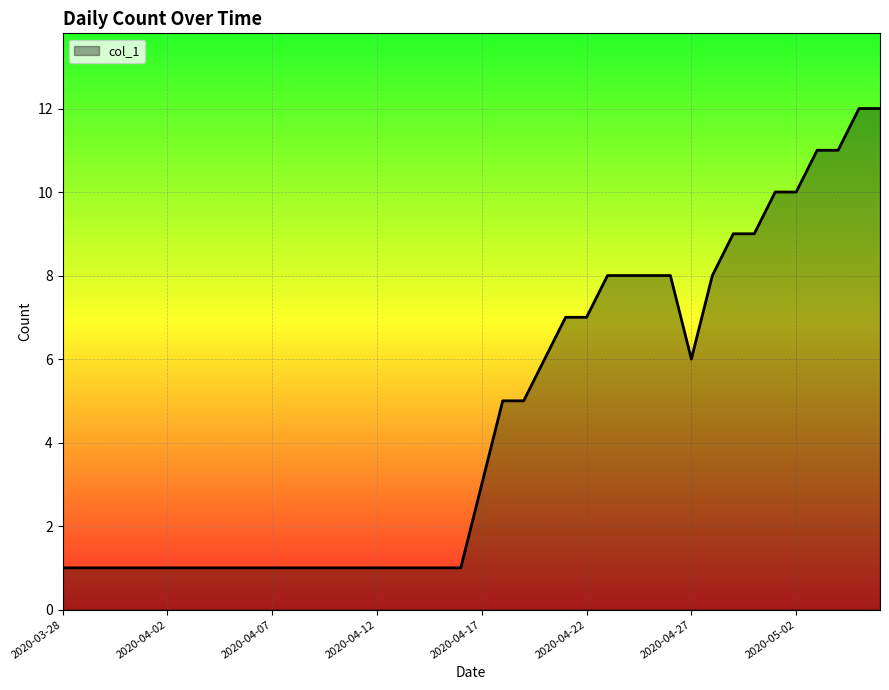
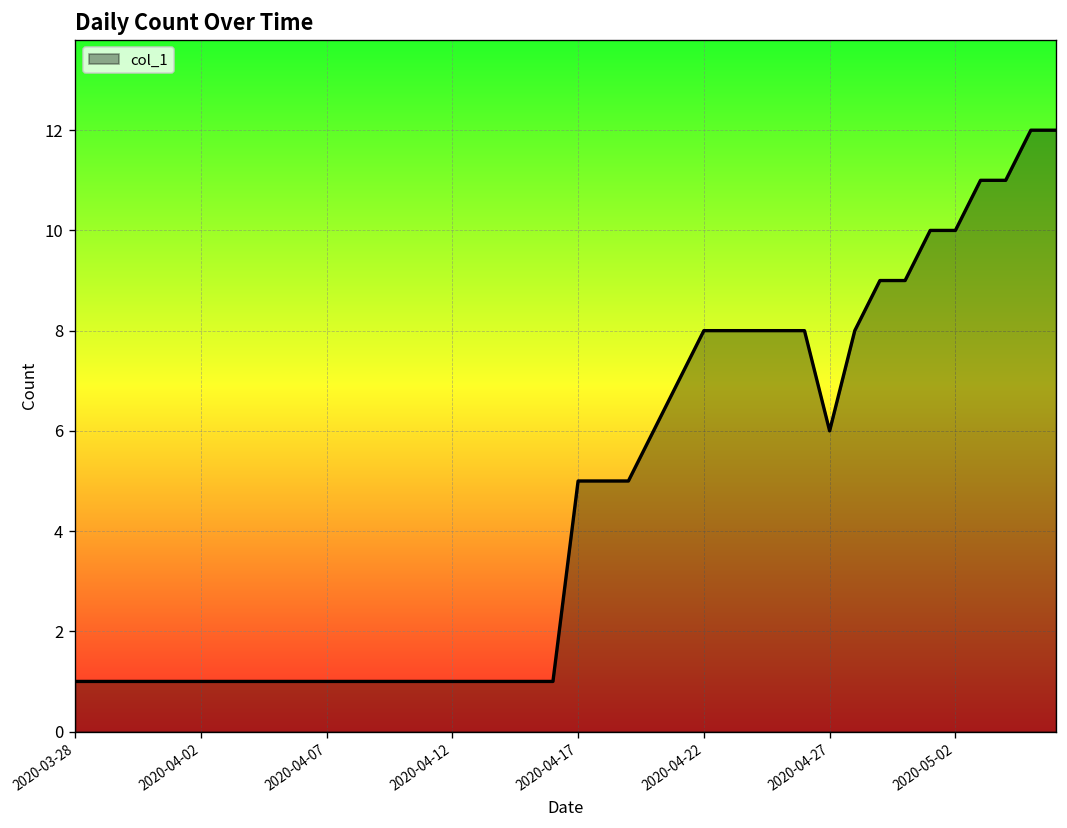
  {
    "2020-03-28": 1,
    "2020-04-02": 1,
    "2020-04-07": 1,
    "2020-04-12": 1,
-   "2020-04-17": 3,
-   "2020-04-22": 7,
+   "2020-04-17": 5,
+   "2020-04-22": 8,
    "2020-04-27": 6,
    "2020-05-02": 10
  }
